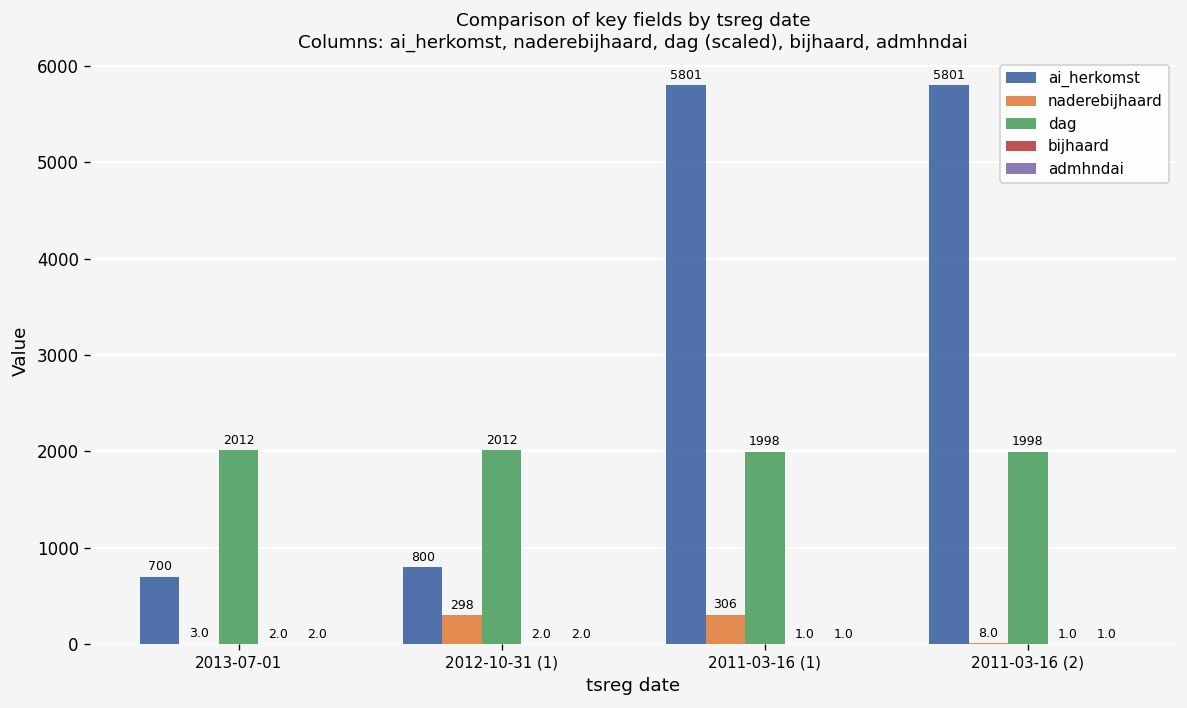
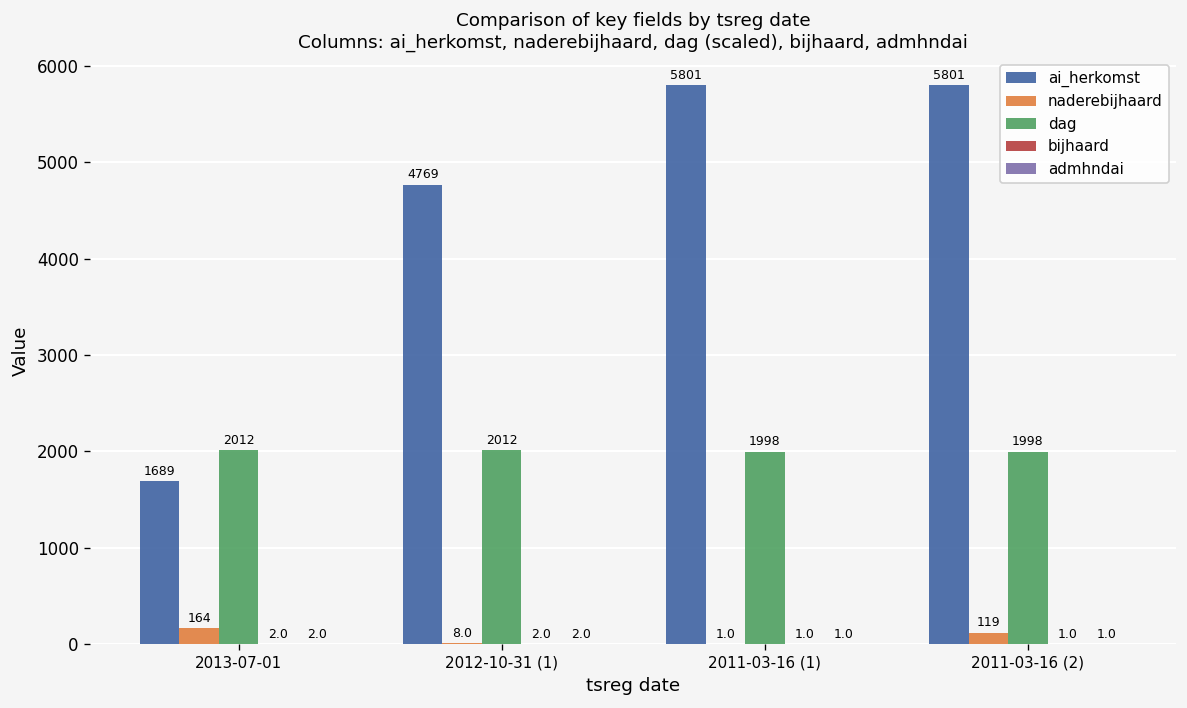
  {
    "ai_herkomst": {
-     "2013-07-01": 700,
-     "2012-10-31 (1)": 800,
+     "2013-07-01": 1689,
+     "2012-10-31 (1)": 4769,
      "2011-03-16 (1)": 5801,
      "2011-03-16 (2)": 5801
    },
    "naderebijhaard": {
-     "2013-07-01": 3.0,
-     "2012-10-31 (1)": 298,
-     "2011-03-16 (1)": 306,
-     "2011-03-16 (2)": 8.0
+     "2013-07-01": 164,
+     "2012-10-31 (1)": 8.0,
+     "2011-03-16 (1)": 1.0,
+     "2011-03-16 (2)": 119
    },
    "dag": {
      "2013-07-01": 2012,
      "2012-10-31 (1)": 2012,
      "2011-03-16 (1)": 1998,
      "2011-03-16 (2)": 1998
    },
    "bijhaard": {
      "2013-07-01": 2.0,
      "2012-10-31 (1)": 2.0,
      "2011-03-16 (1)": 1.0,
      "2011-03-16 (2)": 1.0
    },
    "admhndai": {
      "2013-07-01": 2.0,
      "2012-10-31 (1)": 2.0,
      "2011-03-16 (1)": 1.0,
      "2011-03-16 (2)": 1.0
    }
  }
